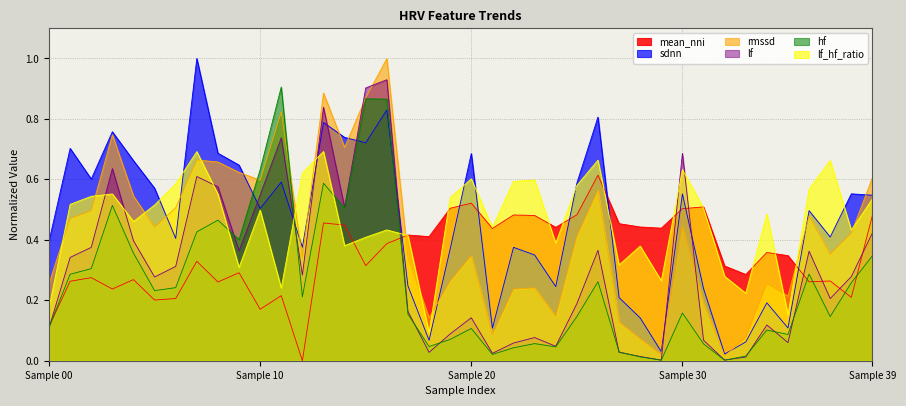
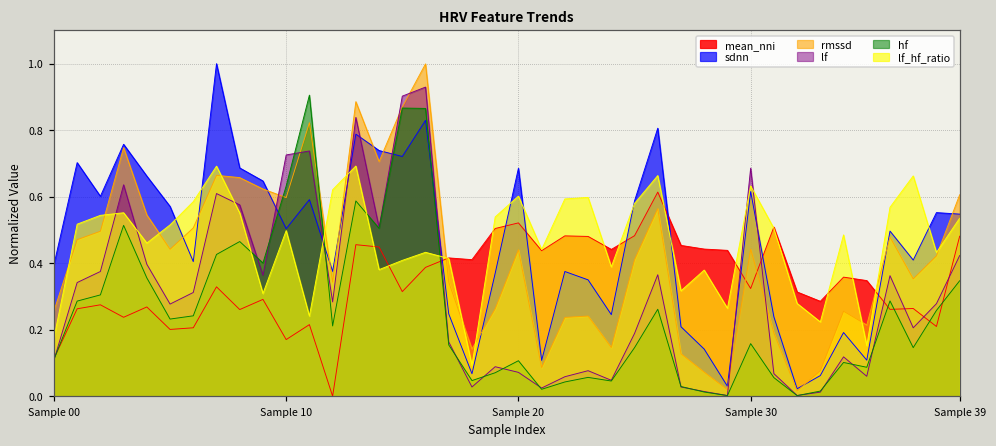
  {
    "mean_nni": {
      "Sample 10": 0.17,
      "Sample 20": 0.52,
-     "Sample 30": 0.50,
+     "Sample 30": 0.32,
      "Sample 39": 0.48
    },
    "sdnn": {
      "Sample 00": 0.40,
      "Sample 20": 0.69,
-     "Sample 30": 0.55,
+     "Sample 30": 0.62,
      "Sample 39": 0.55
    },
    "rmssd": {
      "Sample 00": 0.26,
      "Sample 10": 0.60,
-     "Sample 20": 0.35,
+     "Sample 20": 0.44,
      "Sample 30": 0.44,
      "Sample 39": 0.61
    },
    "lf": {
-     "Sample 10": 0.55,
-     "Sample 20": 0.14,
+     "Sample 10": 0.73,
+     "Sample 20": 0.07,
      "Sample 30": 0.69,
      "Sample 39": 0.42
    },
    "hf": {
      "Sample 10": 0.63,
      "Sample 20": 0.11,
      "Sample 30": 0.16,
      "Sample 39": 0.35
    },
    "lf_hf_ratio": {
      "Sample 00": 0.18,
      "Sample 20": 0.60,
      "Sample 30": 0.63,
      "Sample 39": 0.54
    }
  }
